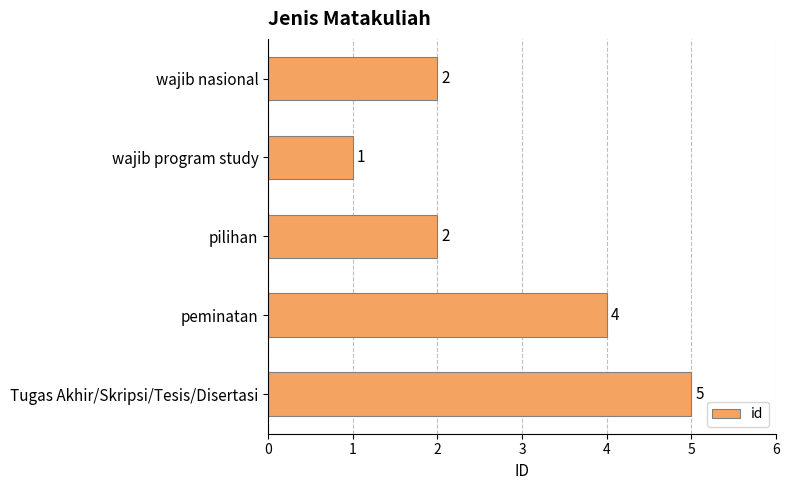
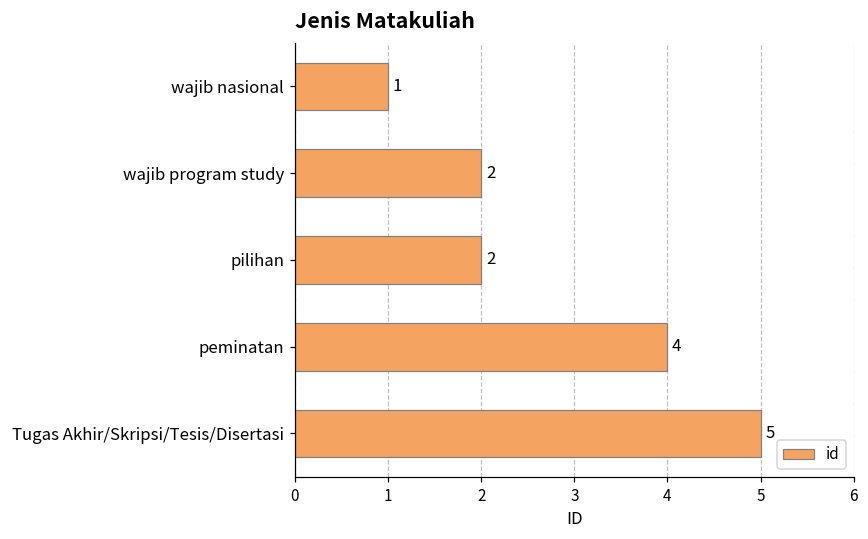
  {
-   "wajib nasional": 2,
-   "wajib program study": 1,
+   "wajib nasional": 1,
+   "wajib program study": 2,
    "pilihan": 2,
    "peminatan": 4,
    "Tugas Akhir/Skripsi/Tesis/Disertasi": 5
  }
